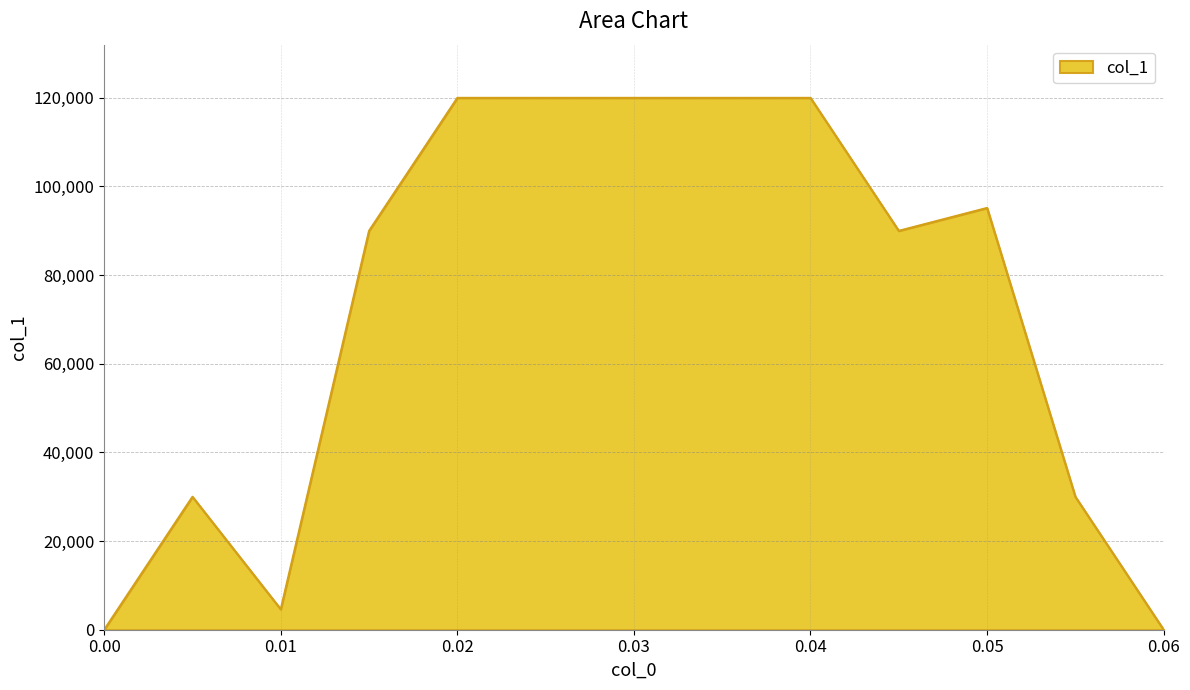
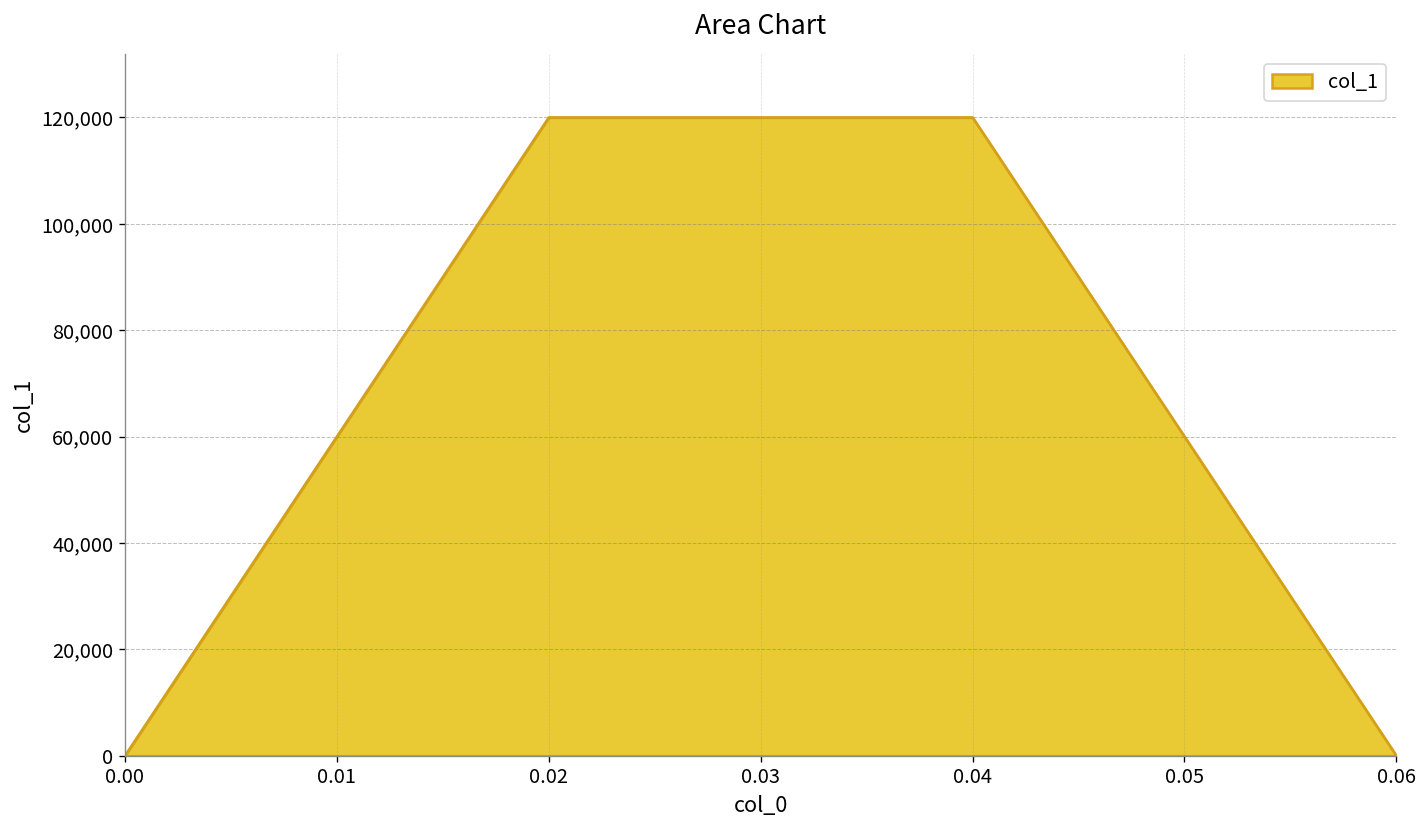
  {
    "0.00": "0",
-   "0.01": "5,000",
+   "0.01": "60,000",
    "0.02": "120,000",
    "0.03": "120,000",
    "0.04": "120,000",
-   "0.05": "95,000",
+   "0.05": "60,000",
    "0.06": "0"
  }
